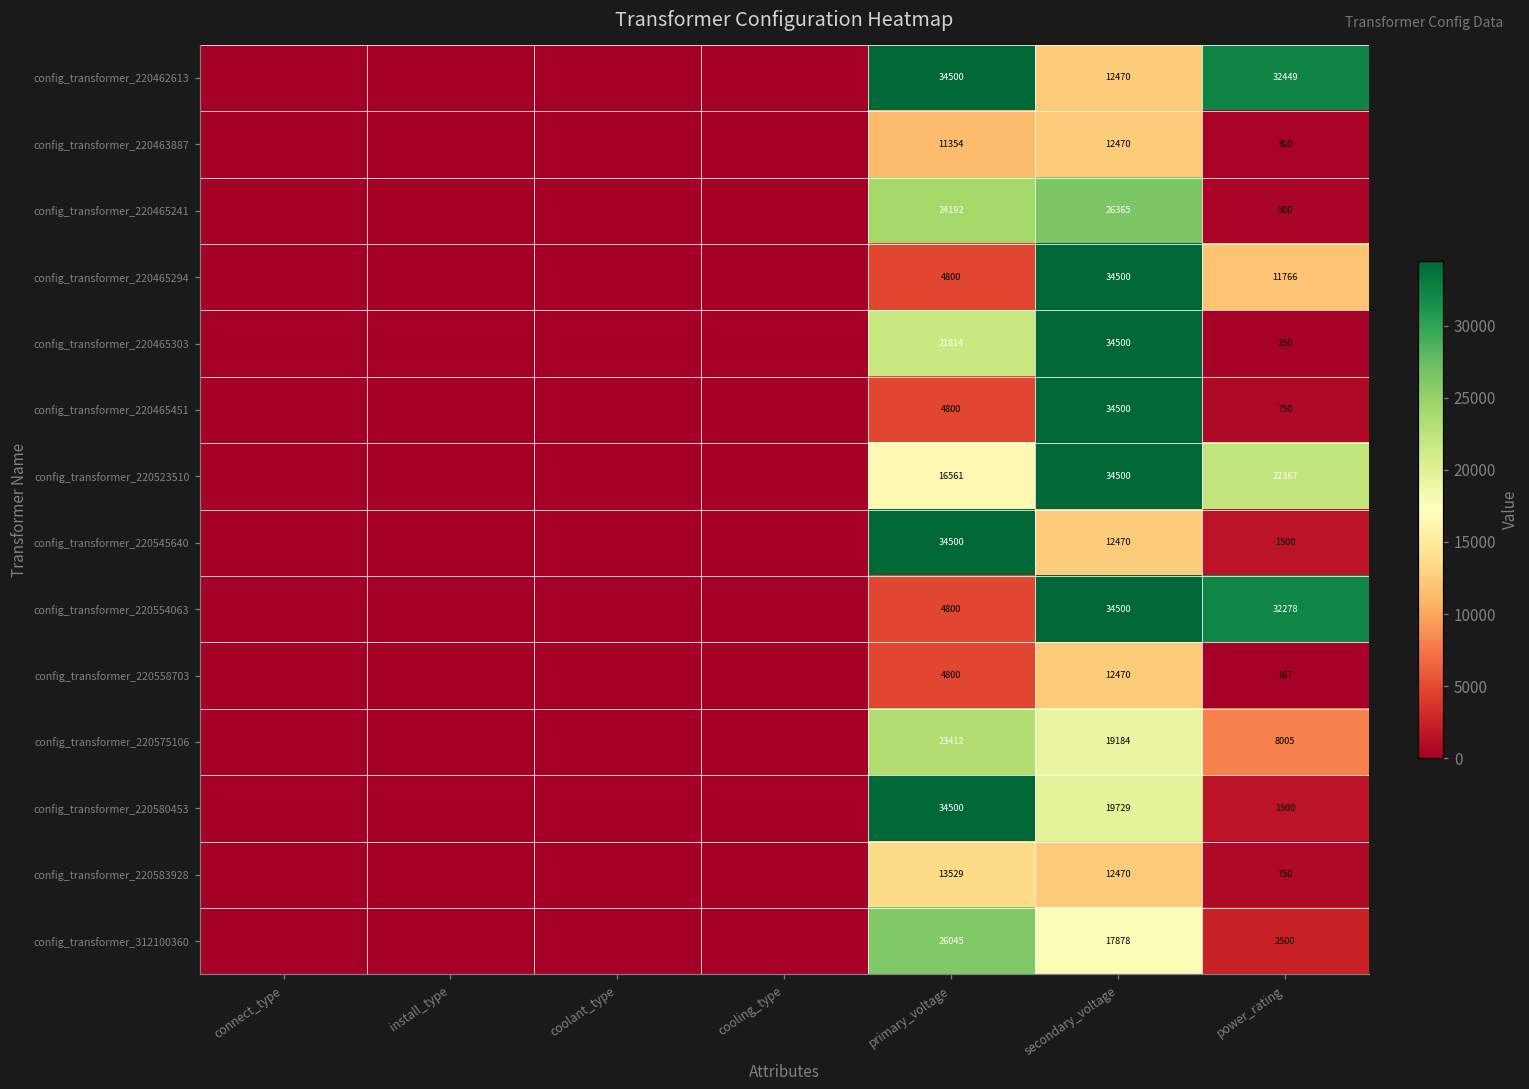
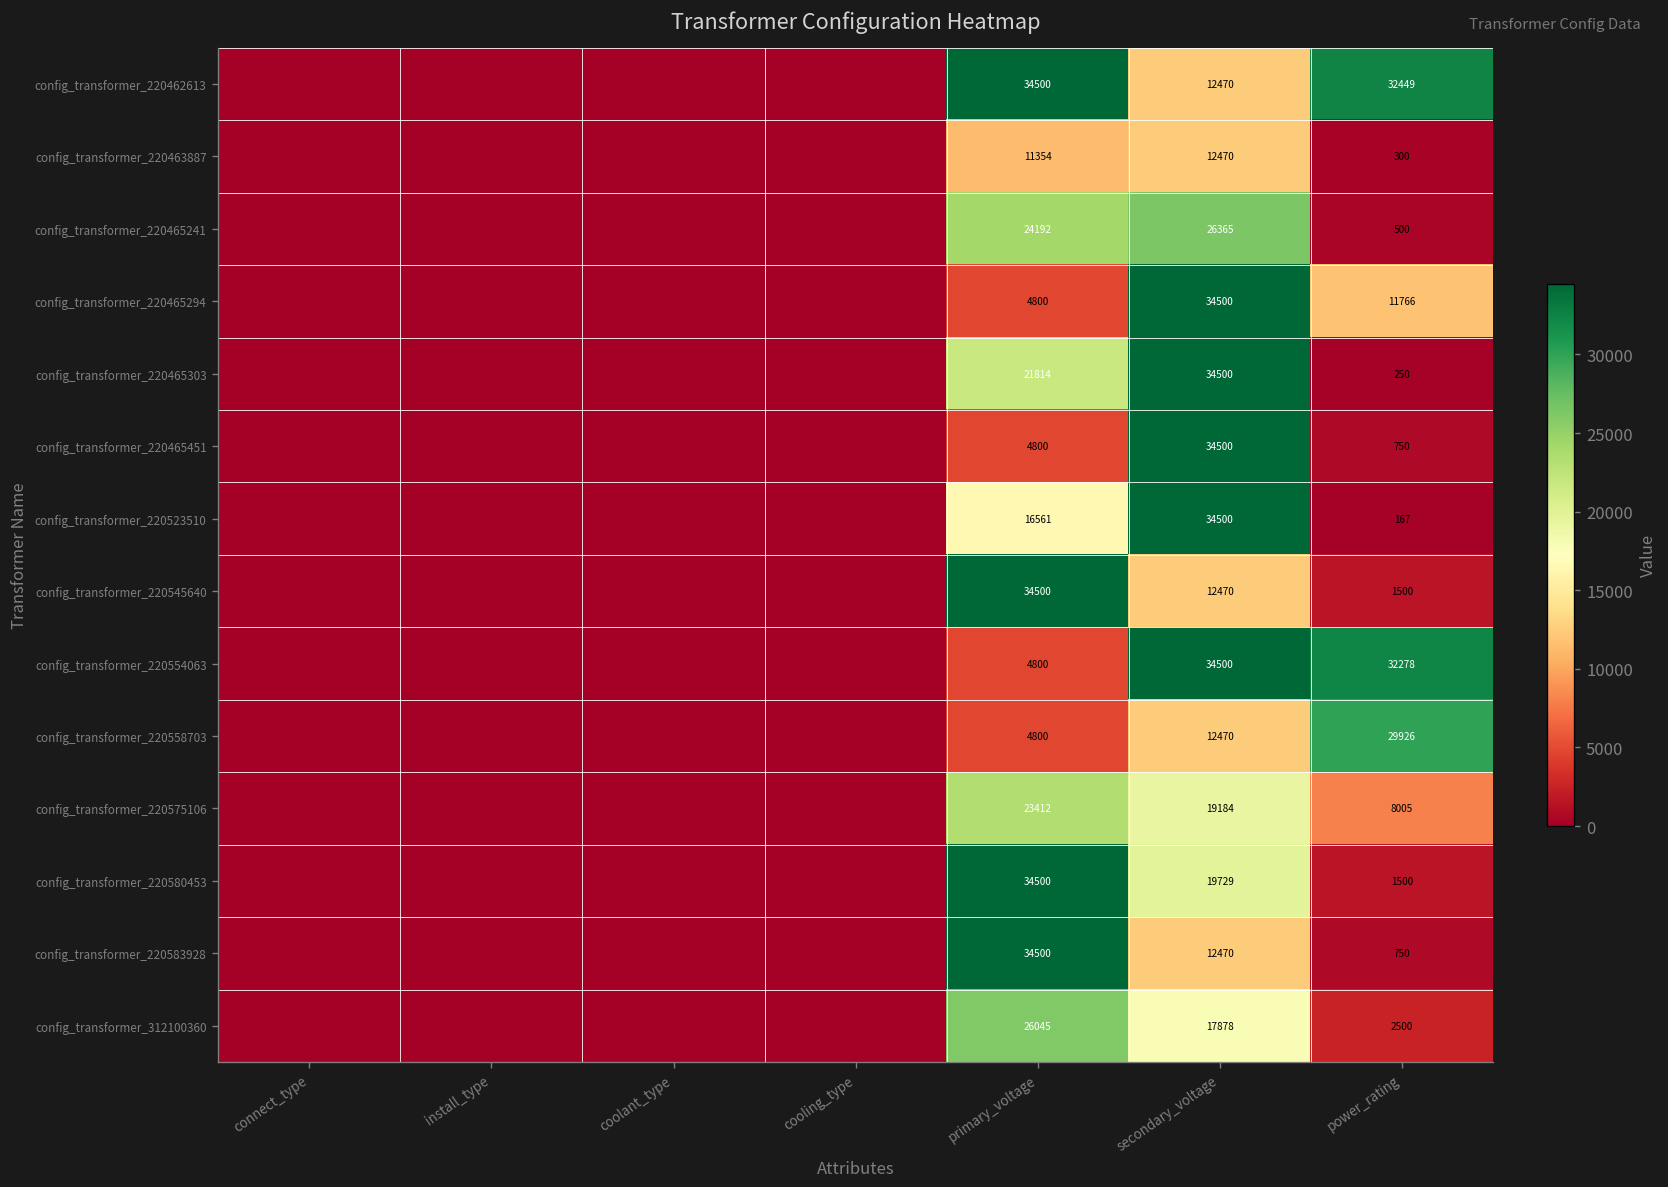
  {
    "config_transformer_220462613": {
      "primary_voltage": 34500,
      "secondary_voltage": 12470,
      "power_rating": 32449
    },
    "config_transformer_220463887": {
      "primary_voltage": 11354,
      "secondary_voltage": 12470,
      "power_rating": 300
    },
    "config_transformer_220465241": {
      "primary_voltage": 24192,
      "secondary_voltage": 26365,
      "power_rating": 500
    },
    "config_transformer_220465294": {
      "primary_voltage": 4800,
      "secondary_voltage": 34500,
      "power_rating": 11766
    },
    "config_transformer_220465303": {
      "primary_voltage": 21814,
      "secondary_voltage": 34500,
      "power_rating": 250
    },
    "config_transformer_220465451": {
      "primary_voltage": 4800,
      "secondary_voltage": 34500,
      "power_rating": 750
    },
    "config_transformer_220523510": {
      "primary_voltage": 16561,
      "secondary_voltage": 34500,
-     "power_rating": 22367
+     "power_rating": 167
    },
    "config_transformer_220545640": {
      "primary_voltage": 34500,
      "secondary_voltage": 12470,
      "power_rating": 1500
    },
    "config_transformer_220554063": {
      "primary_voltage": 4800,
      "secondary_voltage": 34500,
      "power_rating": 32278
    },
    "config_transformer_220558703": {
      "primary_voltage": 4800,
      "secondary_voltage": 12470,
-     "power_rating": 167
+     "power_rating": 29926
    },
    "config_transformer_220575106": {
      "primary_voltage": 23412,
      "secondary_voltage": 19184,
      "power_rating": 8005
    },
    "config_transformer_220580453": {
      "primary_voltage": 34500,
      "secondary_voltage": 19729,
      "power_rating": 1500
    },
    "config_transformer_220583928": {
-     "primary_voltage": 13529,
+     "primary_voltage": 34500,
      "secondary_voltage": 12470,
      "power_rating": 750
    },
    "config_transformer_312100360": {
      "primary_voltage": 26045,
      "secondary_voltage": 17878,
      "power_rating": 2500
    }
  }
